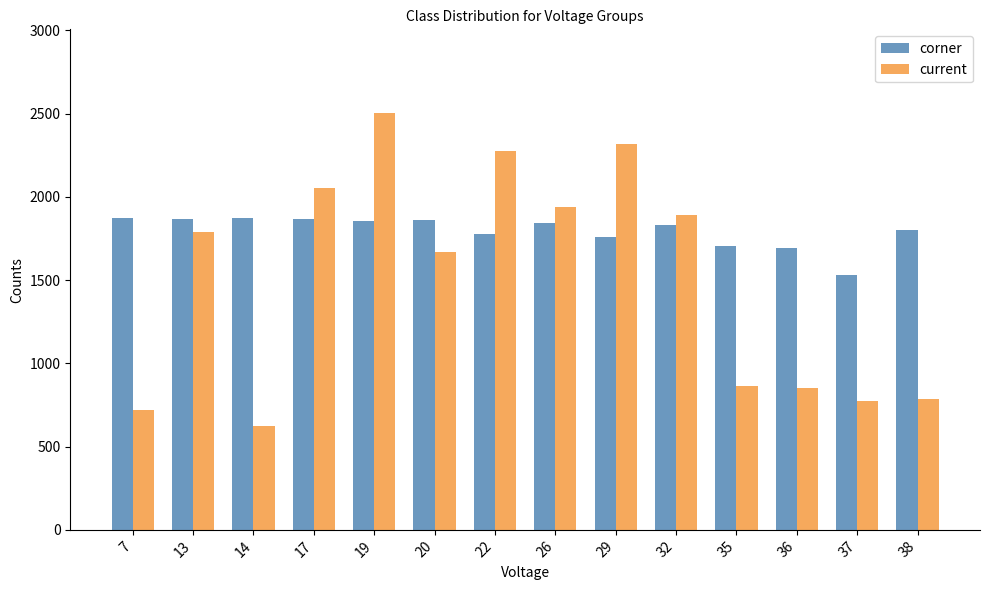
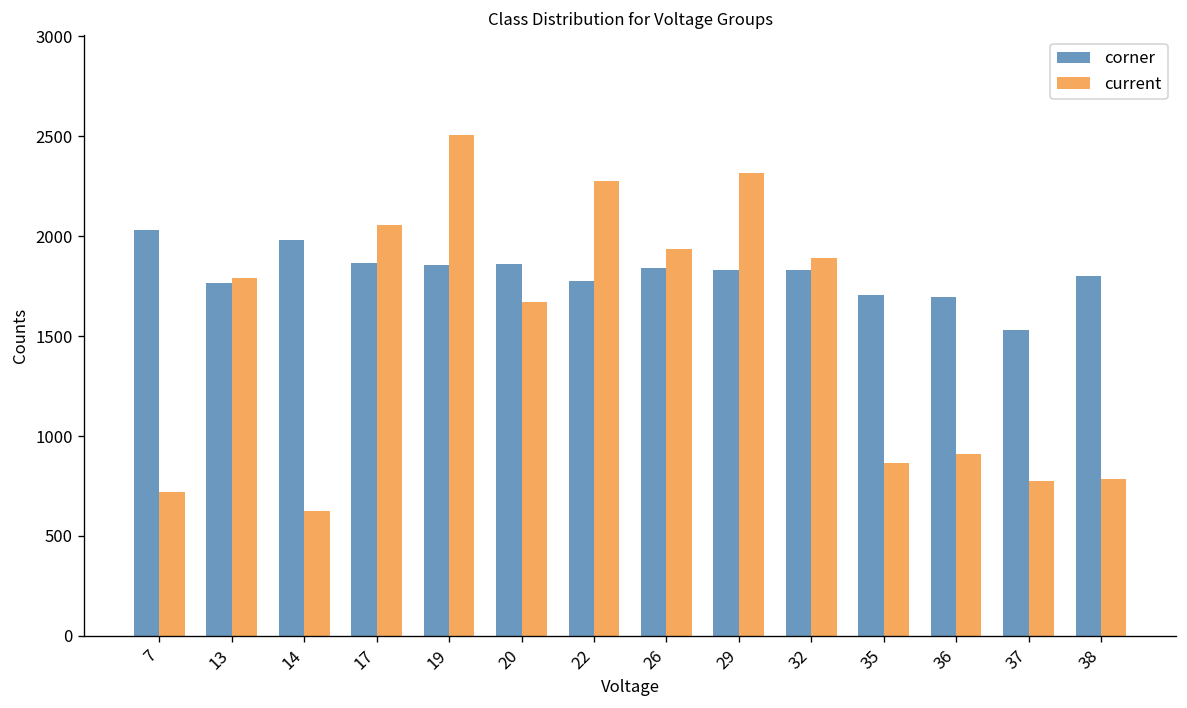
  {
    "corner": {
-     "7": 1870,
-     "13": 1870,
-     "14": 1870,
+     "7": 2030,
+     "13": 1770,
+     "14": 1980,
      "17": 1870,
      "19": 1860,
      "20": 1860,
      "22": 1780,
      "26": 1840,
-     "29": 1760,
+     "29": 1830,
      "32": 1830,
      "35": 1710,
      "36": 1690,
      "37": 1530,
      "38": 1800
    },
    "current": {
      "7": 720,
      "13": 1790,
      "14": 620,
      "17": 2060,
      "19": 2510,
      "20": 1670,
      "22": 2270,
      "26": 1940,
      "29": 2320,
      "32": 1890,
      "35": 870,
-     "36": 850,
+     "36": 910,
      "37": 770,
      "38": 790
    }
  }
